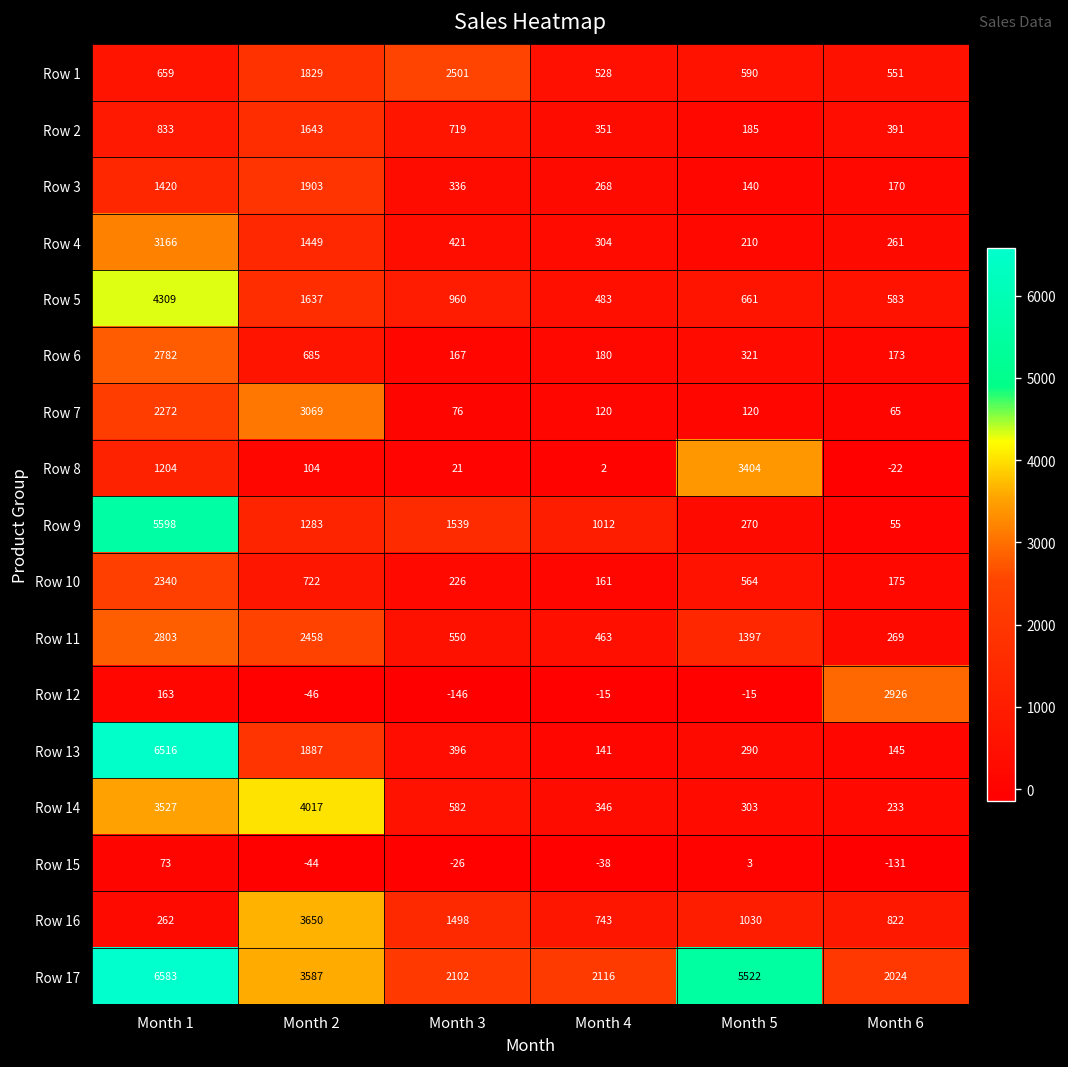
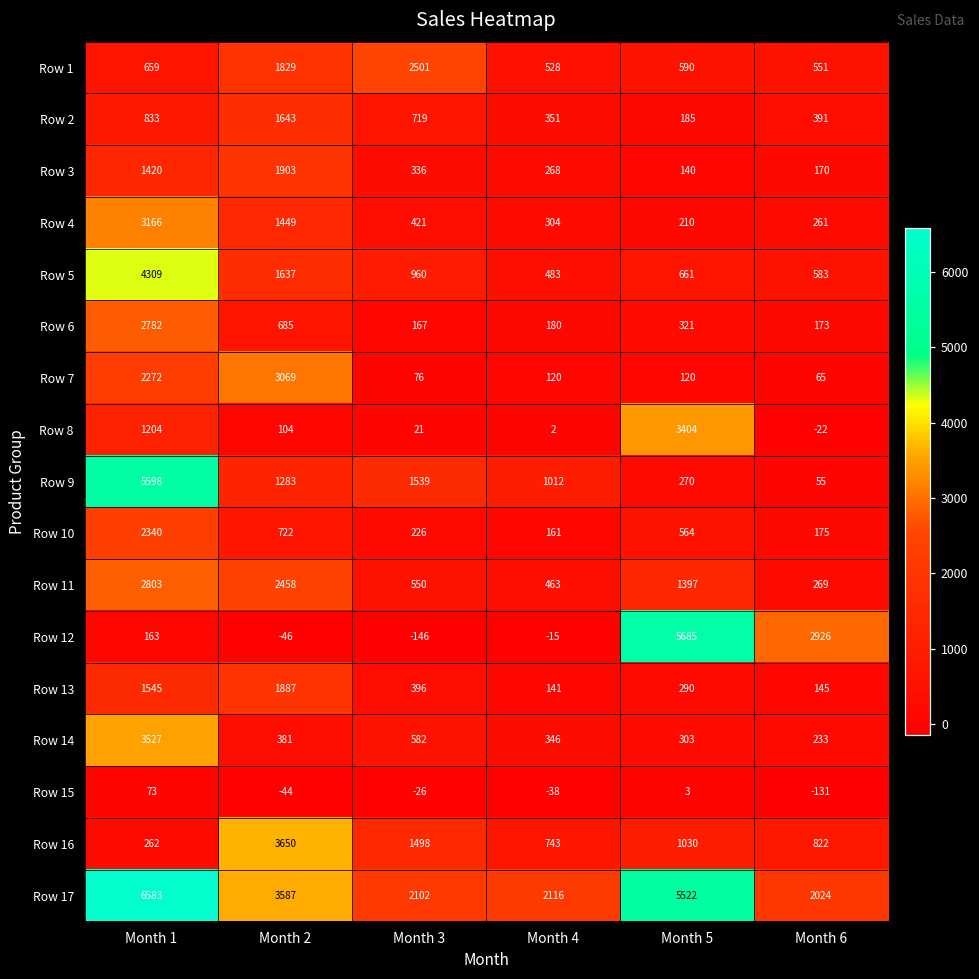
  {
    "Row 1": {
      "Month 1": 659,
      "Month 2": 1829,
      "Month 3": 2501,
      "Month 4": 528,
      "Month 5": 590,
      "Month 6": 551
    },
    "Row 2": {
      "Month 1": 833,
      "Month 2": 1643,
      "Month 3": 719,
      "Month 4": 351,
      "Month 5": 185,
      "Month 6": 391
    },
    "Row 3": {
      "Month 1": 1420,
      "Month 2": 1903,
      "Month 3": 336,
      "Month 4": 268,
      "Month 5": 140,
      "Month 6": 170
    },
    "Row 4": {
      "Month 1": 3166,
      "Month 2": 1449,
      "Month 3": 421,
      "Month 4": 304,
      "Month 5": 210,
      "Month 6": 261
    },
    "Row 5": {
      "Month 1": 4309,
      "Month 2": 1637,
      "Month 3": 960,
      "Month 4": 483,
      "Month 5": 661,
      "Month 6": 583
    },
    "Row 6": {
      "Month 1": 2782,
      "Month 2": 685,
      "Month 3": 167,
      "Month 4": 180,
      "Month 5": 321,
      "Month 6": 173
    },
    "Row 7": {
      "Month 1": 2272,
      "Month 2": 3069,
      "Month 3": 76,
      "Month 4": 120,
      "Month 5": 120,
      "Month 6": 65
    },
    "Row 8": {
      "Month 1": 1204,
      "Month 2": 104,
      "Month 3": 21,
      "Month 4": 2,
      "Month 5": 3404,
      "Month 6": -22
    },
    "Row 9": {
      "Month 1": 5598,
      "Month 2": 1283,
      "Month 3": 1539,
      "Month 4": 1012,
      "Month 5": 270,
      "Month 6": 55
    },
    "Row 10": {
      "Month 1": 2340,
      "Month 2": 722,
      "Month 3": 226,
      "Month 4": 161,
      "Month 5": 564,
      "Month 6": 175
    },
    "Row 11": {
      "Month 1": 2803,
      "Month 2": 2458,
      "Month 3": 550,
      "Month 4": 463,
      "Month 5": 1397,
      "Month 6": 269
    },
    "Row 12": {
      "Month 1": 163,
      "Month 2": -46,
      "Month 3": -146,
      "Month 4": -15,
-     "Month 5": -15,
+     "Month 5": 5685,
      "Month 6": 2926
    },
    "Row 13": {
-     "Month 1": 6516,
+     "Month 1": 1545,
      "Month 2": 1887,
      "Month 3": 396,
      "Month 4": 141,
      "Month 5": 290,
      "Month 6": 145
    },
    "Row 14": {
      "Month 1": 3527,
-     "Month 2": 4017,
+     "Month 2": 381,
      "Month 3": 582,
      "Month 4": 346,
      "Month 5": 303,
      "Month 6": 233
    },
    "Row 15": {
      "Month 1": 73,
      "Month 2": -44,
      "Month 3": -26,
      "Month 4": -38,
      "Month 5": 3,
      "Month 6": -131
    },
    "Row 16": {
      "Month 1": 262,
      "Month 2": 3650,
      "Month 3": 1498,
      "Month 4": 743,
      "Month 5": 1030,
      "Month 6": 822
    },
    "Row 17": {
      "Month 1": 6583,
      "Month 2": 3587,
      "Month 3": 2102,
      "Month 4": 2116,
      "Month 5": 5522,
      "Month 6": 2024
    }
  }
